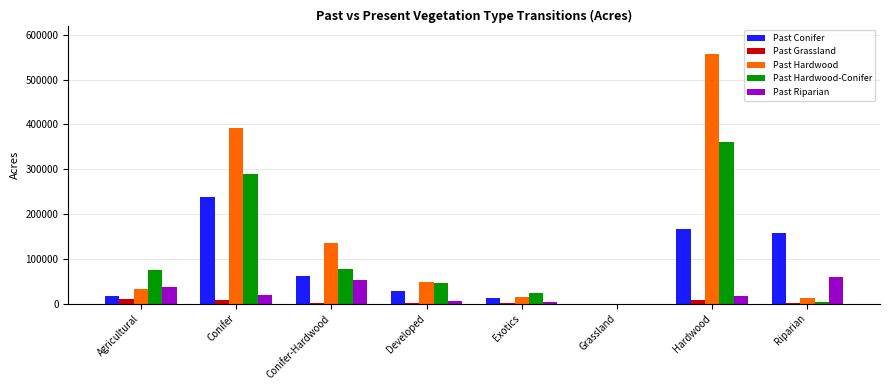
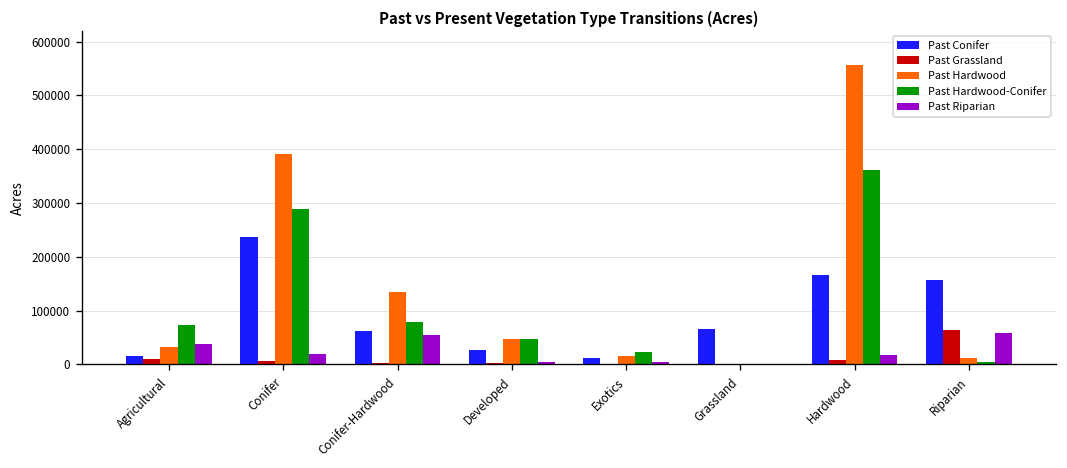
  {
    "Past Conifer": {
      "Agricultural": 20000,
      "Conifer": 240000,
      "Conifer-Hardwood": 60000,
      "Developed": 30000,
      "Exotics": 10000,
-     "Grassland": 0,
+     "Grassland": 60000,
      "Hardwood": 170000,
      "Riparian": 160000
    },
    "Past Grassland": {
      "Agricultural": 10000,
      "Conifer": 10000,
      "Hardwood": 10000,
-     "Riparian": 0
+     "Riparian": 60000
    },
    "Past Hardwood": {
      "Agricultural": 30000,
      "Conifer": 390000,
      "Conifer-Hardwood": 130000,
      "Developed": 50000,
      "Exotics": 20000,
      "Hardwood": 560000,
      "Riparian": 10000
    },
    "Past Hardwood-Conifer": {
      "Agricultural": 70000,
      "Conifer": 290000,
      "Conifer-Hardwood": 80000,
      "Developed": 50000,
      "Exotics": 20000,
      "Hardwood": 360000
    },
    "Past Riparian": {
      "Agricultural": 40000,
      "Conifer": 20000,
      "Conifer-Hardwood": 50000,
      "Hardwood": 20000,
      "Riparian": 60000
    }
  }
